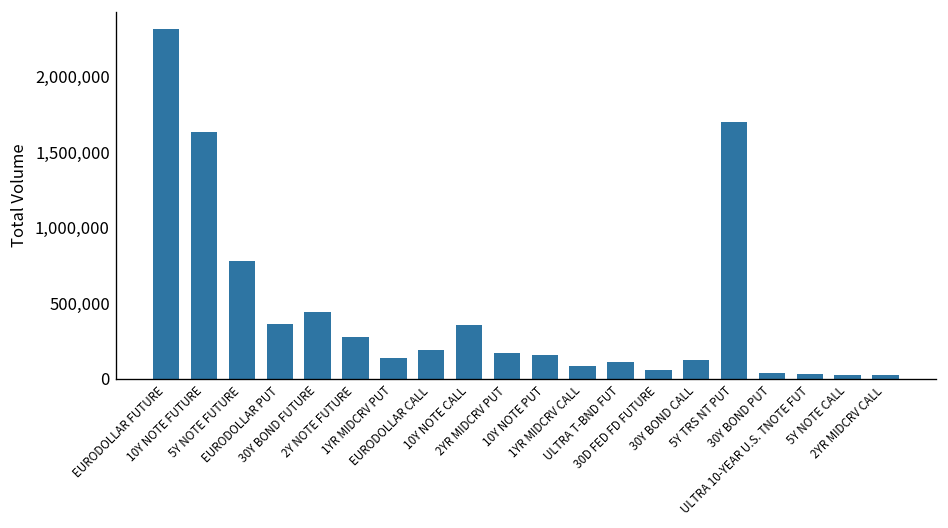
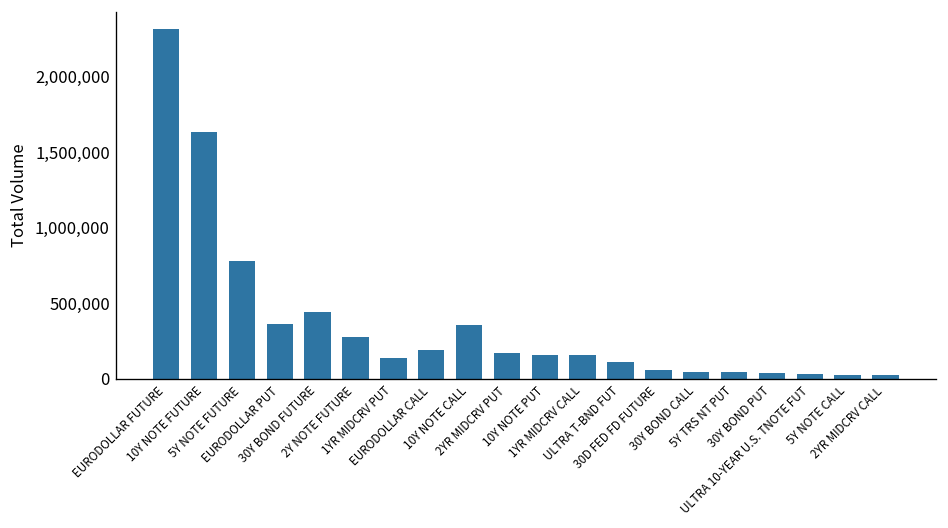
  {
    "EURODOLLAR FUTURE": "2,310,000",
    "10Y NOTE FUTURE": "1,630,000",
    "5Y NOTE FUTURE": "780,000",
    "EURODOLLAR PUT": "360,000",
    "30Y BOND FUTURE": "440,000",
    "2Y NOTE FUTURE": "280,000",
    "1YR MIDCRV PUT": "140,000",
    "EURODOLLAR CALL": "190,000",
    "10Y NOTE CALL": "350,000",
    "2YR MIDCRV PUT": "170,000",
    "10Y NOTE PUT": "160,000",
-   "1YR MIDCRV CALL": "80,000",
+   "1YR MIDCRV CALL": "160,000",
    "ULTRA T-BND FUT": "110,000",
    "30D FED FD FUTURE": "60,000",
-   "30Y BOND CALL": "120,000",
-   "5Y TRS NT PUT": "1,700,000",
+   "30Y BOND CALL": "50,000",
+   "5Y TRS NT PUT": "40,000",
    "30Y BOND PUT": "40,000",
    "ULTRA 10-YEAR U.S. TNOTE FUT": "30,000",
    "5Y NOTE CALL": "30,000",
    "2YR MIDCRV CALL": "30,000"
  }
